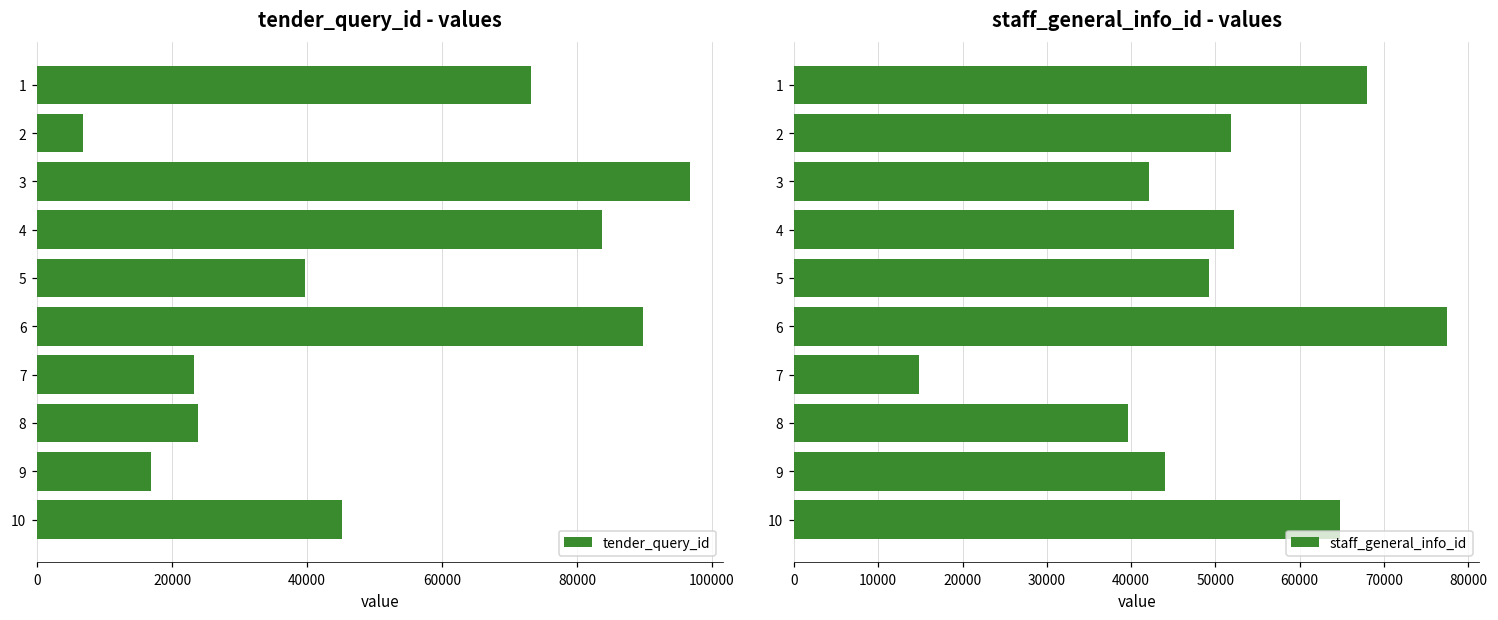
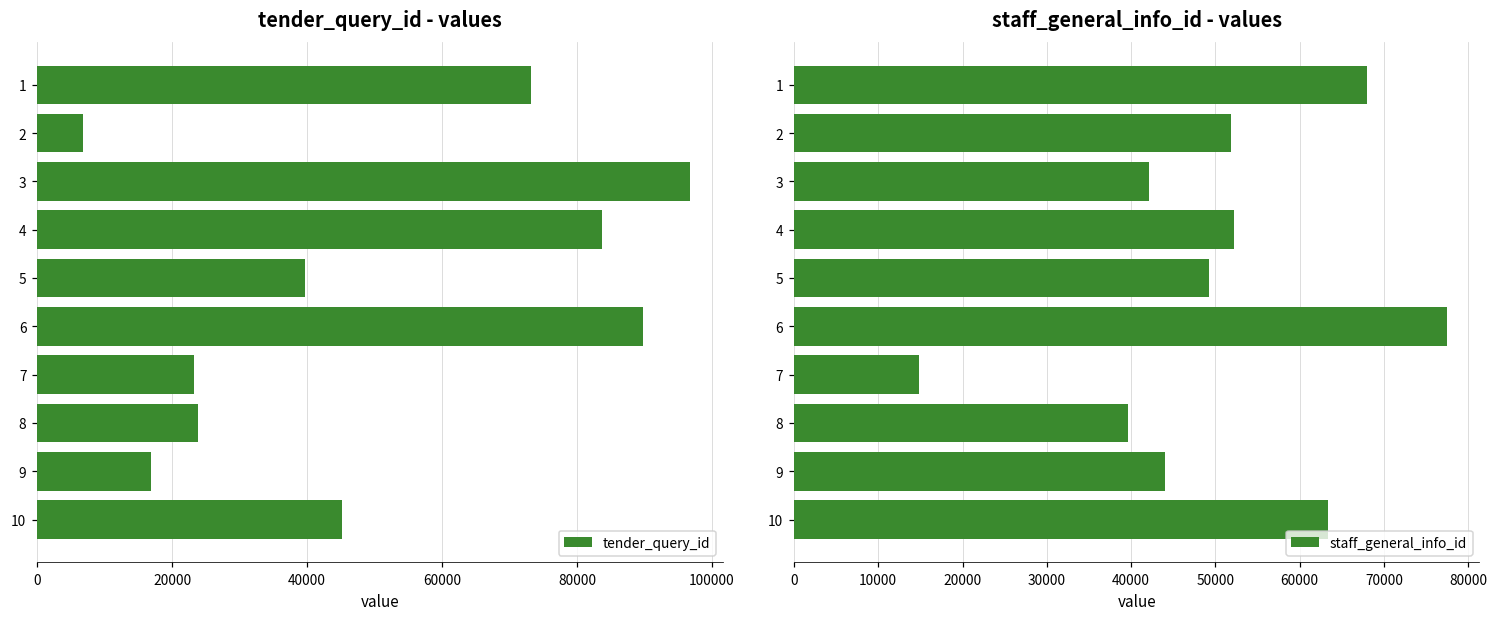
  {
    "tender_query_id - values": {
      "1": 73000,
      "2": 7000,
      "3": 97000,
      "4": 84000,
      "5": 40000,
      "6": 90000,
      "7": 23000,
      "8": 24000,
      "9": 17000,
      "10": 45000
    },
    "staff_general_info_id - values": {
      "1": 68000,
      "2": 52000,
      "3": 42000,
      "4": 52000,
      "5": 49000,
      "6": 77000,
      "7": 15000,
      "8": 40000,
      "9": 44000,
-     "10": 65000
+     "10": 63000
    }
  }
